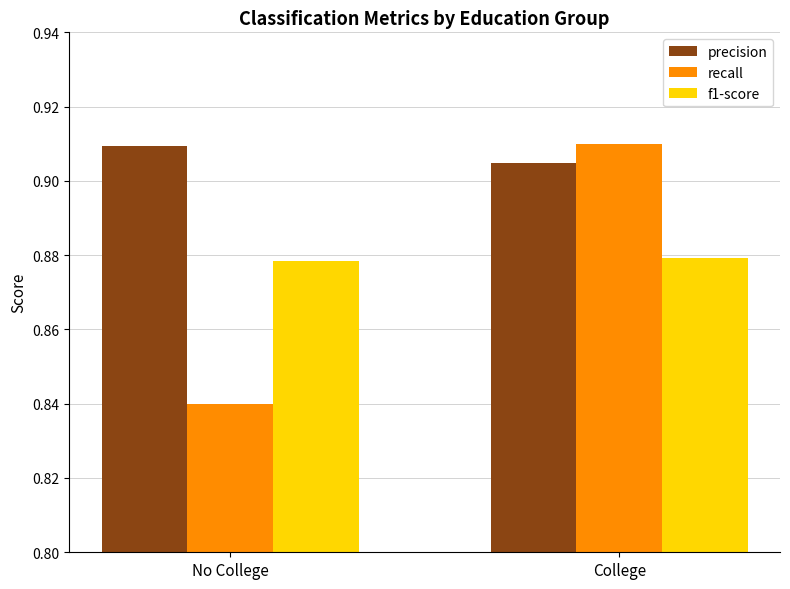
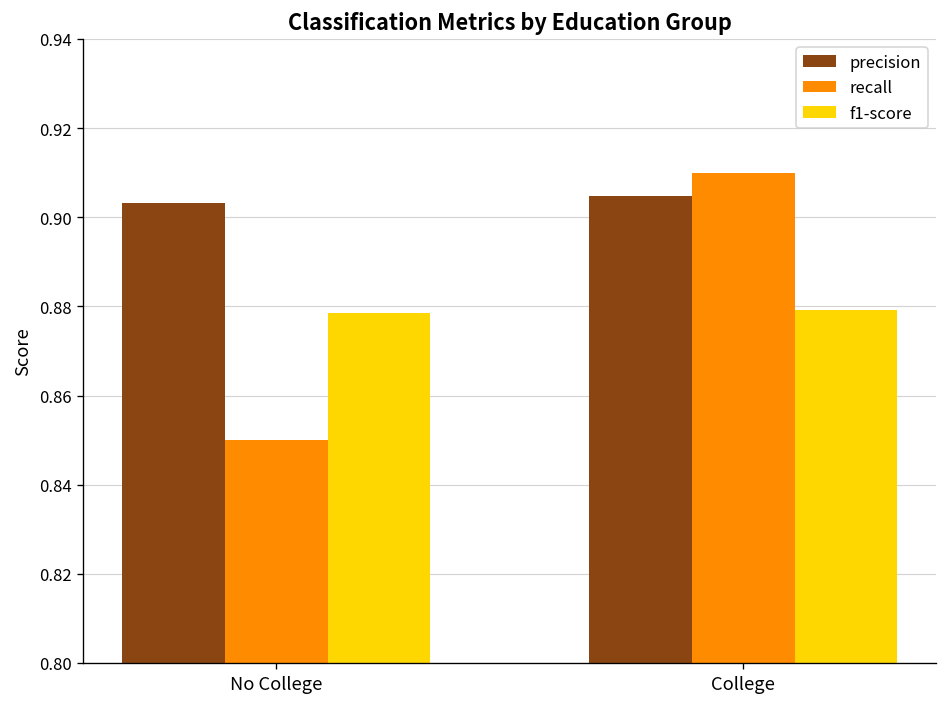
  {
    "precision": {
-     "No College": 0.909,
+     "No College": 0.903,
      "College": 0.905
    },
    "recall": {
-     "No College": 0.84,
+     "No College": 0.85,
      "College": 0.91
    },
    "f1-score": {
      "No College": 0.878,
      "College": 0.879
    }
  }
